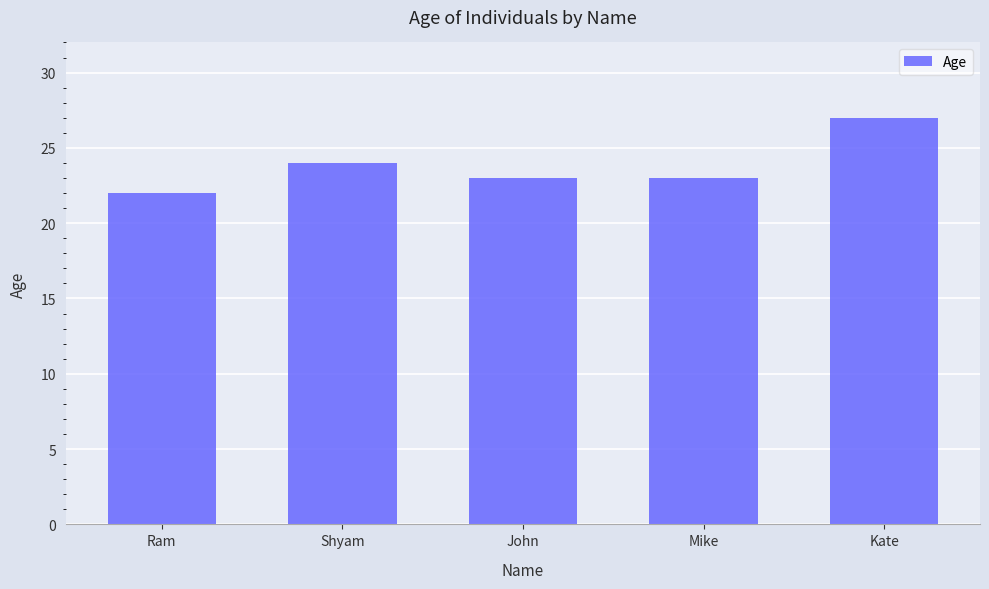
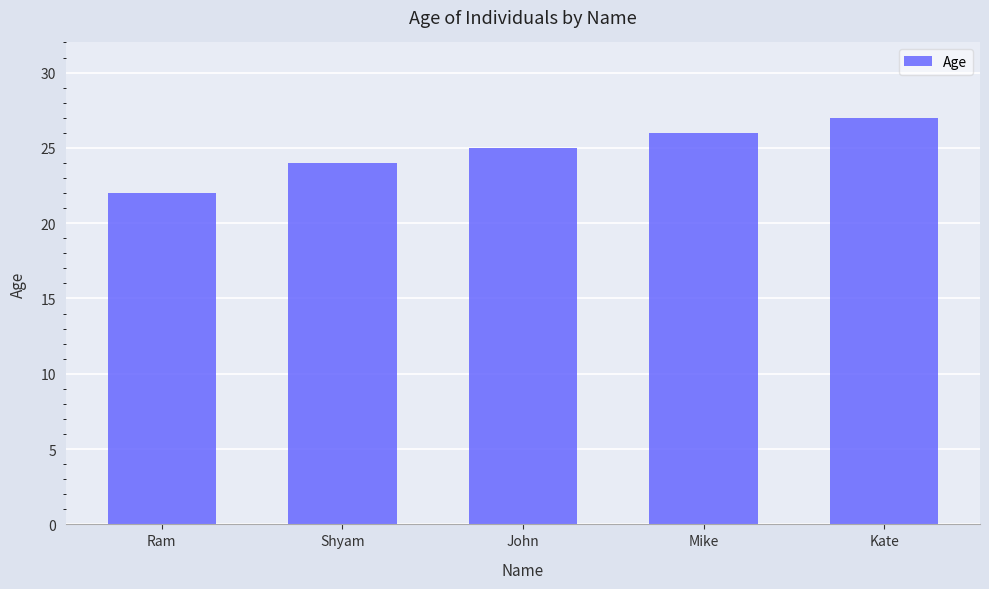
  {
    "Ram": 22,
    "Shyam": 24,
-   "John": 23,
-   "Mike": 23,
+   "John": 25,
+   "Mike": 26,
    "Kate": 27
  }
